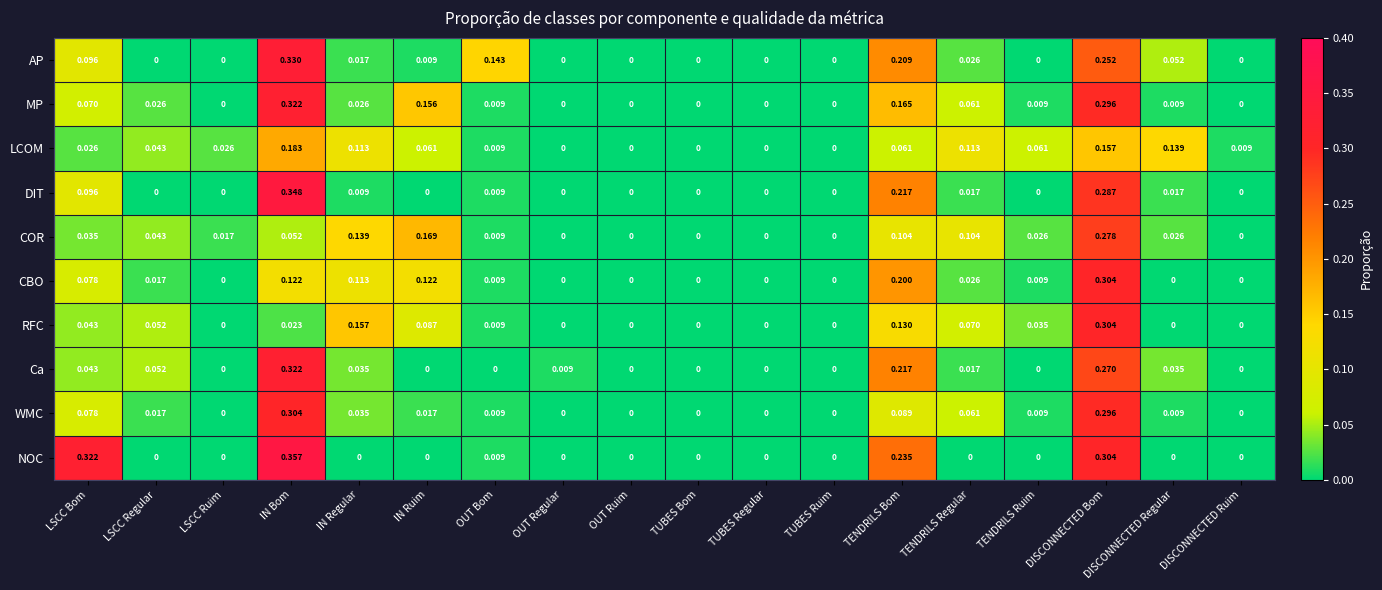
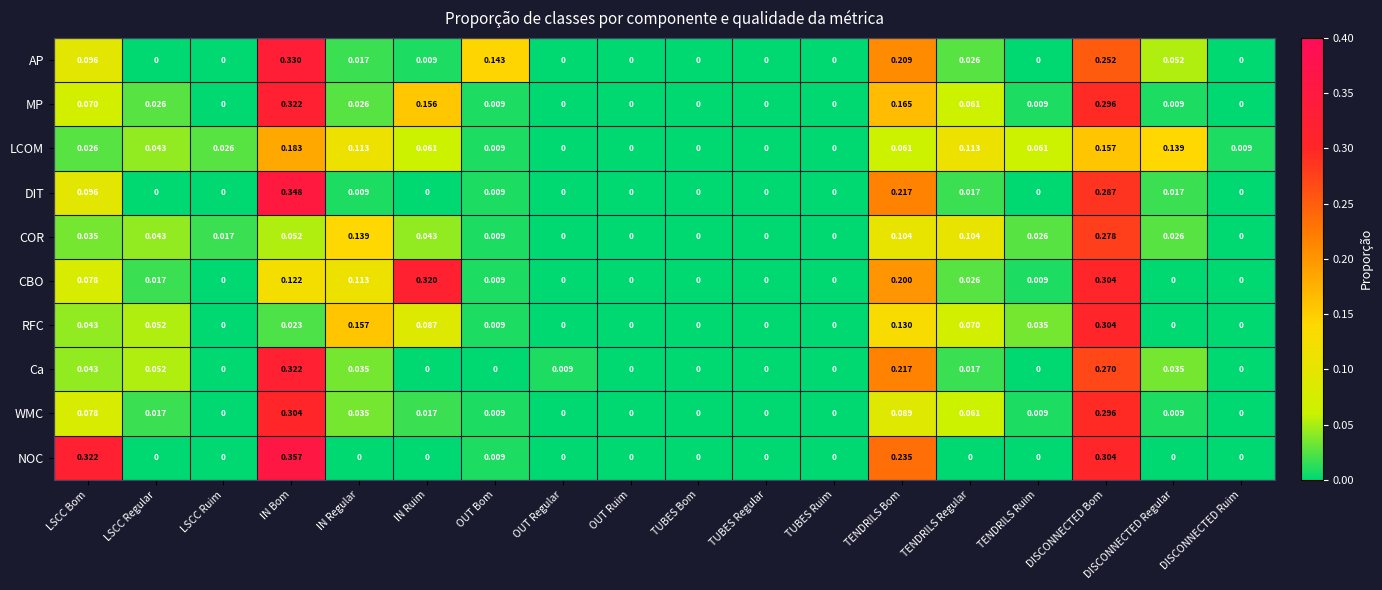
  {
    "AP": {
      "LSCC Bom": 0.096,
      "LSCC Regular": 0,
      "LSCC Ruim": 0,
      "IN Bom": 0.330,
      "IN Regular": 0.017,
      "IN Ruim": 0.009,
      "OUT Bom": 0.143,
      "OUT Regular": 0,
      "OUT Ruim": 0,
      "TUBES Bom": 0,
      "TUBES Regular": 0,
      "TUBES Ruim": 0,
      "TENDRILS Bom": 0.209,
      "TENDRILS Regular": 0.026,
      "TENDRILS Ruim": 0,
      "DISCONNECTED Bom": 0.252,
      "DISCONNECTED Regular": 0.052,
      "DISCONNECTED Ruim": 0
    },
    "MP": {
      "LSCC Bom": 0.070,
      "LSCC Regular": 0.026,
      "LSCC Ruim": 0,
      "IN Bom": 0.322,
      "IN Regular": 0.026,
      "IN Ruim": 0.156,
      "OUT Bom": 0.009,
      "OUT Regular": 0,
      "OUT Ruim": 0,
      "TUBES Bom": 0,
      "TUBES Regular": 0,
      "TUBES Ruim": 0,
      "TENDRILS Bom": 0.165,
      "TENDRILS Regular": 0.061,
      "TENDRILS Ruim": 0.009,
      "DISCONNECTED Bom": 0.296,
      "DISCONNECTED Regular": 0.009,
      "DISCONNECTED Ruim": 0
    },
    "LCOM": {
      "LSCC Bom": 0.026,
      "LSCC Regular": 0.043,
      "LSCC Ruim": 0.026,
      "IN Bom": 0.183,
      "IN Regular": 0.113,
      "IN Ruim": 0.061,
      "OUT Bom": 0.009,
      "OUT Regular": 0,
      "OUT Ruim": 0,
      "TUBES Bom": 0,
      "TUBES Regular": 0,
      "TUBES Ruim": 0,
      "TENDRILS Bom": 0.061,
      "TENDRILS Regular": 0.113,
      "TENDRILS Ruim": 0.061,
      "DISCONNECTED Bom": 0.157,
      "DISCONNECTED Regular": 0.139,
      "DISCONNECTED Ruim": 0.009
    },
    "DIT": {
      "LSCC Bom": 0.096,
      "LSCC Regular": 0,
      "LSCC Ruim": 0,
      "IN Bom": 0.348,
      "IN Regular": 0.009,
      "IN Ruim": 0,
      "OUT Bom": 0.009,
      "OUT Regular": 0,
      "OUT Ruim": 0,
      "TUBES Bom": 0,
      "TUBES Regular": 0,
      "TUBES Ruim": 0,
      "TENDRILS Bom": 0.217,
      "TENDRILS Regular": 0.017,
      "TENDRILS Ruim": 0,
      "DISCONNECTED Bom": 0.287,
      "DISCONNECTED Regular": 0.017,
      "DISCONNECTED Ruim": 0
    },
    "COR": {
      "LSCC Bom": 0.035,
      "LSCC Regular": 0.043,
      "LSCC Ruim": 0.017,
      "IN Bom": 0.052,
      "IN Regular": 0.139,
-     "IN Ruim": 0.169,
+     "IN Ruim": 0.043,
      "OUT Bom": 0.009,
      "OUT Regular": 0,
      "OUT Ruim": 0,
      "TUBES Bom": 0,
      "TUBES Regular": 0,
      "TUBES Ruim": 0,
      "TENDRILS Bom": 0.104,
      "TENDRILS Regular": 0.104,
      "TENDRILS Ruim": 0.026,
      "DISCONNECTED Bom": 0.278,
      "DISCONNECTED Regular": 0.026,
      "DISCONNECTED Ruim": 0
    },
    "CBO": {
      "LSCC Bom": 0.078,
      "LSCC Regular": 0.017,
      "LSCC Ruim": 0,
      "IN Bom": 0.122,
      "IN Regular": 0.113,
-     "IN Ruim": 0.122,
+     "IN Ruim": 0.320,
      "OUT Bom": 0.009,
      "OUT Regular": 0,
      "OUT Ruim": 0,
      "TUBES Bom": 0,
      "TUBES Regular": 0,
      "TUBES Ruim": 0,
      "TENDRILS Bom": 0.200,
      "TENDRILS Regular": 0.026,
      "TENDRILS Ruim": 0.009,
      "DISCONNECTED Bom": 0.304,
      "DISCONNECTED Regular": 0,
      "DISCONNECTED Ruim": 0
    },
    "RFC": {
      "LSCC Bom": 0.043,
      "LSCC Regular": 0.052,
      "LSCC Ruim": 0,
      "IN Bom": 0.023,
      "IN Regular": 0.157,
      "IN Ruim": 0.087,
      "OUT Bom": 0.009,
      "OUT Regular": 0,
      "OUT Ruim": 0,
      "TUBES Bom": 0,
      "TUBES Regular": 0,
      "TUBES Ruim": 0,
      "TENDRILS Bom": 0.130,
      "TENDRILS Regular": 0.070,
      "TENDRILS Ruim": 0.035,
      "DISCONNECTED Bom": 0.304,
      "DISCONNECTED Regular": 0,
      "DISCONNECTED Ruim": 0
    },
    "Ca": {
      "LSCC Bom": 0.043,
      "LSCC Regular": 0.052,
      "LSCC Ruim": 0,
      "IN Bom": 0.322,
      "IN Regular": 0.035,
      "IN Ruim": 0,
      "OUT Bom": 0,
      "OUT Regular": 0.009,
      "OUT Ruim": 0,
      "TUBES Bom": 0,
      "TUBES Regular": 0,
      "TUBES Ruim": 0,
      "TENDRILS Bom": 0.217,
      "TENDRILS Regular": 0.017,
      "TENDRILS Ruim": 0,
      "DISCONNECTED Bom": 0.270,
      "DISCONNECTED Regular": 0.035,
      "DISCONNECTED Ruim": 0
    },
    "WMC": {
      "LSCC Bom": 0.078,
      "LSCC Regular": 0.017,
      "LSCC Ruim": 0,
      "IN Bom": 0.304,
      "IN Regular": 0.035,
      "IN Ruim": 0.017,
      "OUT Bom": 0.009,
      "OUT Regular": 0,
      "OUT Ruim": 0,
      "TUBES Bom": 0,
      "TUBES Regular": 0,
      "TUBES Ruim": 0,
      "TENDRILS Bom": 0.089,
      "TENDRILS Regular": 0.061,
      "TENDRILS Ruim": 0.009,
      "DISCONNECTED Bom": 0.296,
      "DISCONNECTED Regular": 0.009,
      "DISCONNECTED Ruim": 0
    },
    "NOC": {
      "LSCC Bom": 0.322,
      "LSCC Regular": 0,
      "LSCC Ruim": 0,
      "IN Bom": 0.357,
      "IN Regular": 0,
      "IN Ruim": 0,
      "OUT Bom": 0.009,
      "OUT Regular": 0,
      "OUT Ruim": 0,
      "TUBES Bom": 0,
      "TUBES Regular": 0,
      "TUBES Ruim": 0,
      "TENDRILS Bom": 0.235,
      "TENDRILS Regular": 0,
      "TENDRILS Ruim": 0,
      "DISCONNECTED Bom": 0.304,
      "DISCONNECTED Regular": 0,
      "DISCONNECTED Ruim": 0
    }
  }
